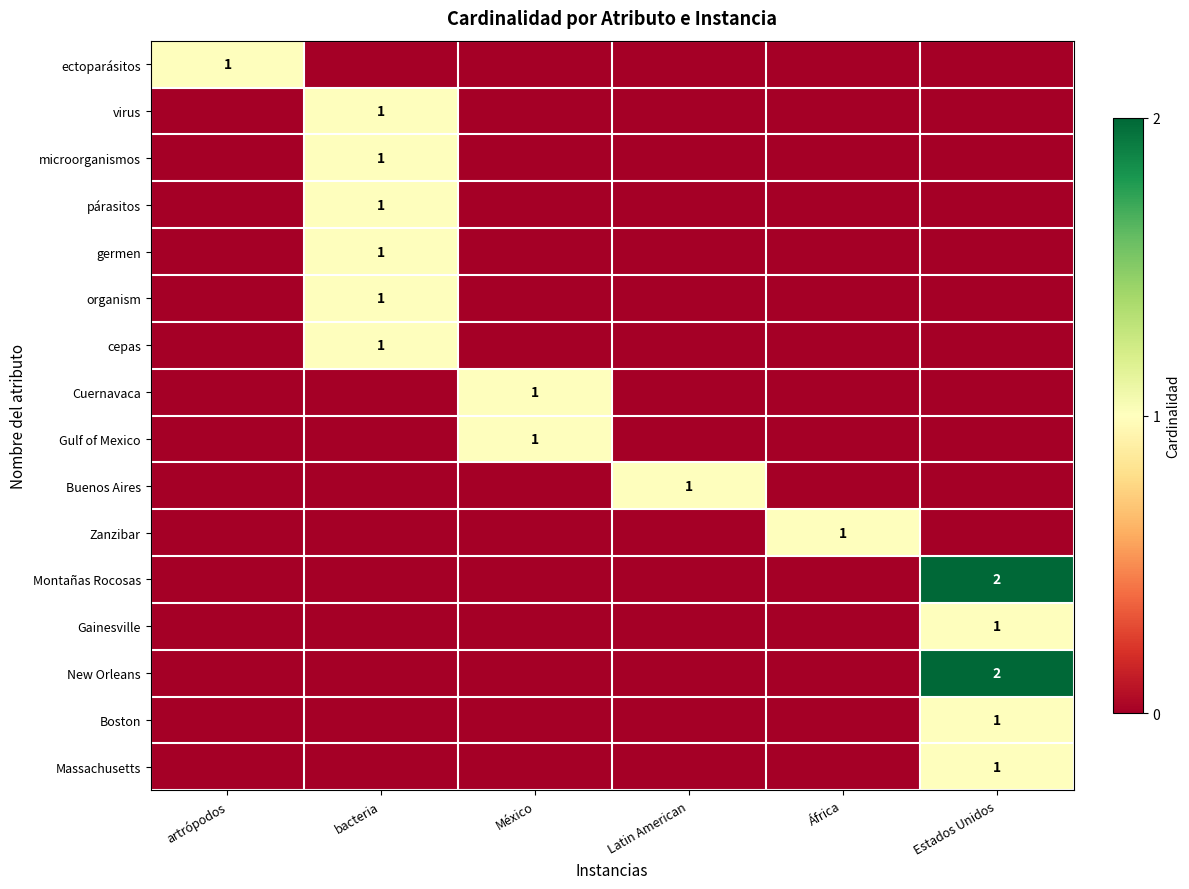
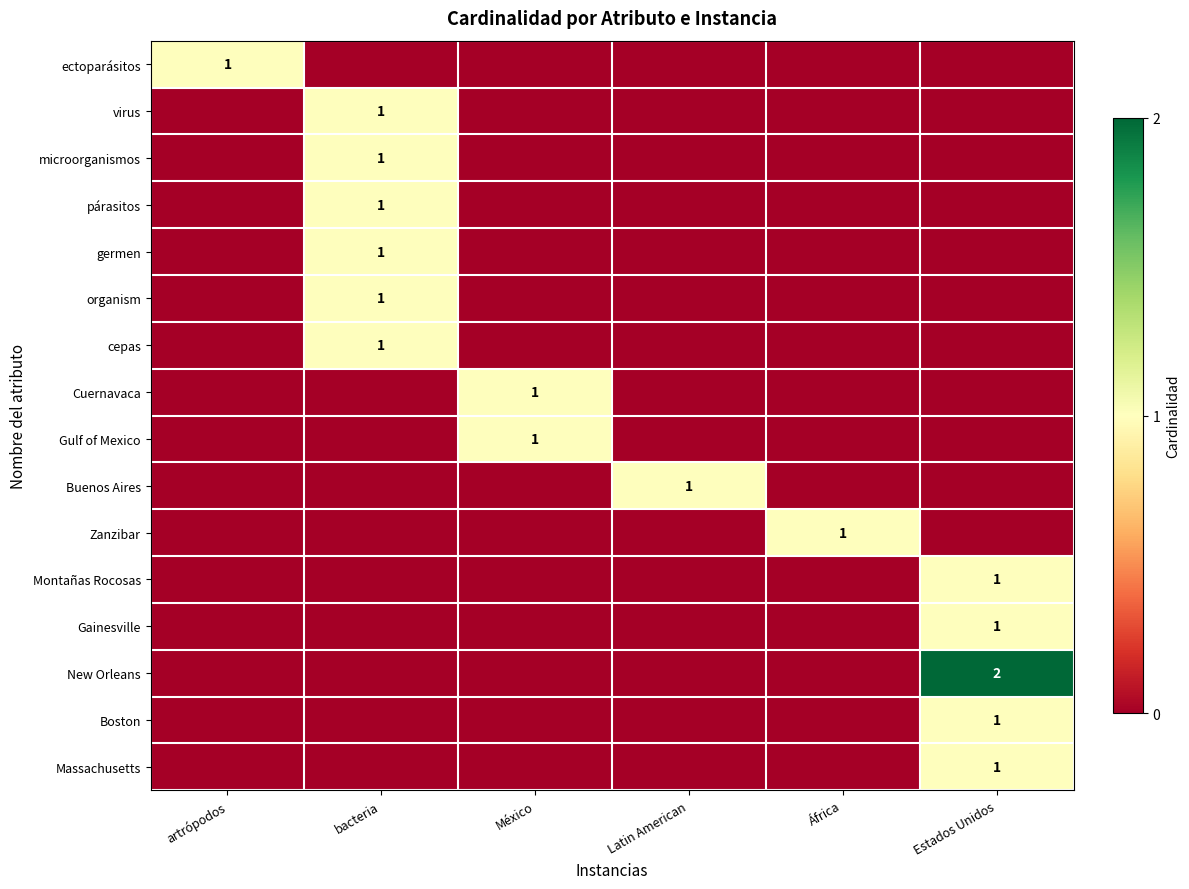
  {
    "ectoparásitos": {
      "artrópodos": 1
    },
    "virus": {
      "bacteria": 1
    },
    "microorganismos": {
      "bacteria": 1
    },
    "párasitos": {
      "bacteria": 1
    },
    "germen": {
      "bacteria": 1
    },
    "organism": {
      "bacteria": 1
    },
    "cepas": {
      "bacteria": 1
    },
    "Cuernavaca": {
      "México": 1
    },
    "Gulf of Mexico": {
      "México": 1
    },
    "Buenos Aires": {
      "Latin American": 1
    },
    "Zanzibar": {
      "África": 1
    },
    "Montañas Rocosas": {
-     "Estados Unidos": 2
+     "Estados Unidos": 1
    },
    "Gainesville": {
      "Estados Unidos": 1
    },
    "New Orleans": {
      "Estados Unidos": 2
    },
    "Boston": {
      "Estados Unidos": 1
    },
    "Massachusetts": {
      "Estados Unidos": 1
    }
  }
